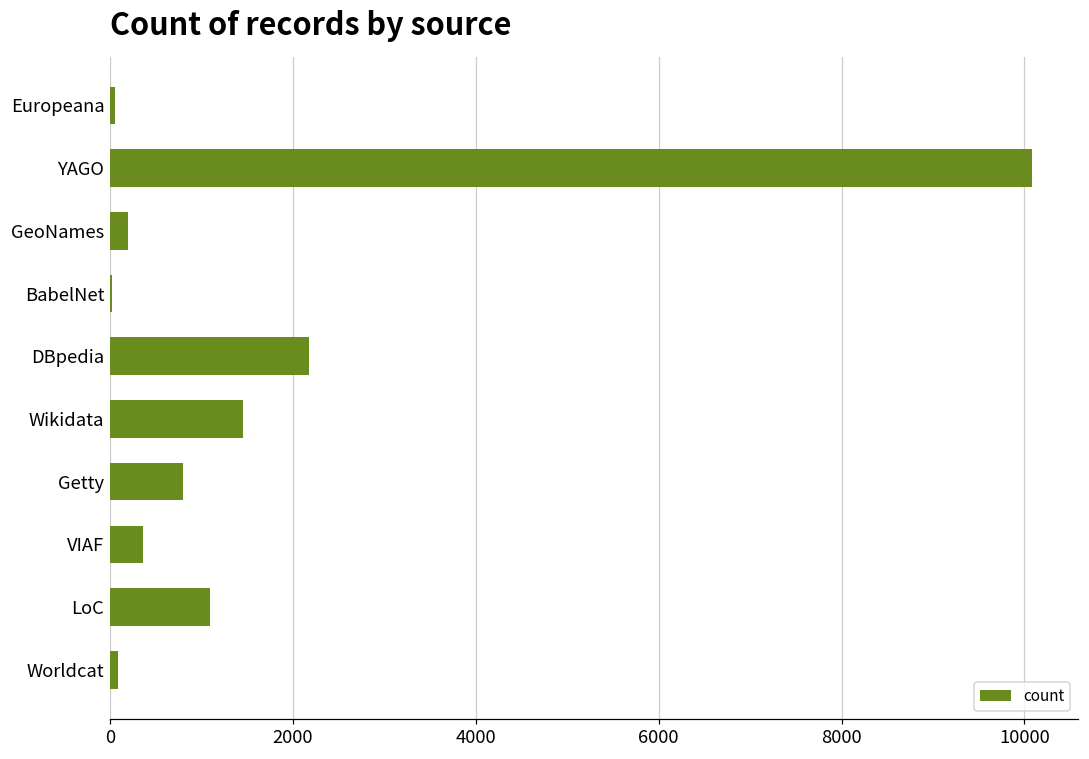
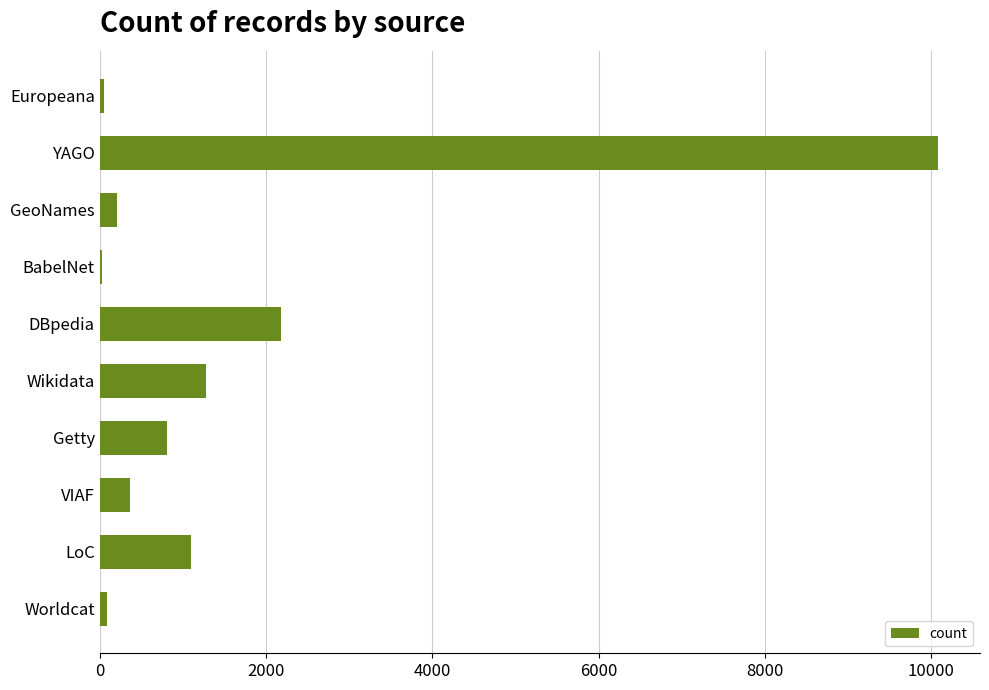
  {
    "Europeana": 100,
    "YAGO": 10100,
    "GeoNames": 200,
    "DBpedia": 2200,
-   "Wikidata": 1500,
+   "Wikidata": 1300,
    "Getty": 800,
    "VIAF": 400,
    "LoC": 1100,
    "Worldcat": 100
  }
